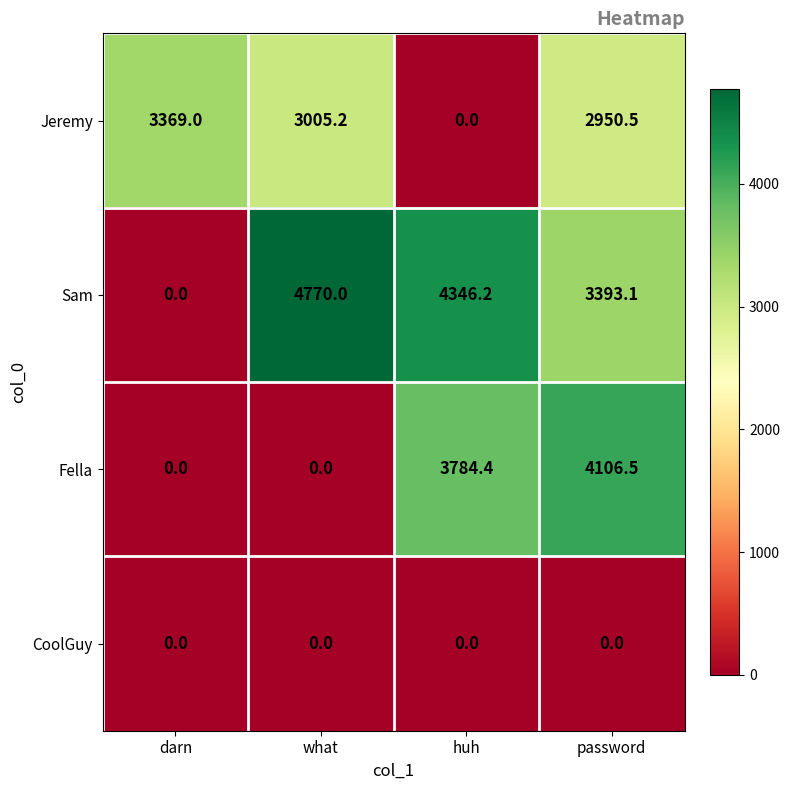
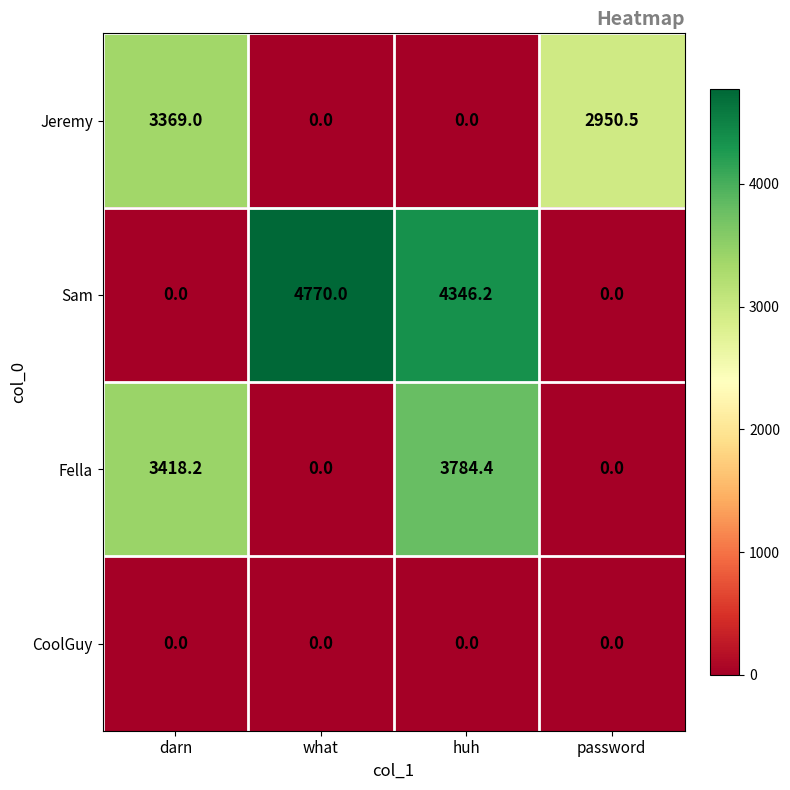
  {
    "Jeremy": {
      "darn": 3369.0,
-     "what": 3005.2,
+     "what": 0.0,
      "huh": 0.0,
      "password": 2950.5
    },
    "Sam": {
      "darn": 0.0,
      "what": 4770.0,
      "huh": 4346.2,
-     "password": 3393.1
+     "password": 0.0
    },
    "Fella": {
-     "darn": 0.0,
+     "darn": 3418.2,
      "what": 0.0,
      "huh": 3784.4,
-     "password": 4106.5
+     "password": 0.0
    },
    "CoolGuy": {
      "darn": 0.0,
      "what": 0.0,
      "huh": 0.0,
      "password": 0.0
    }
  }
